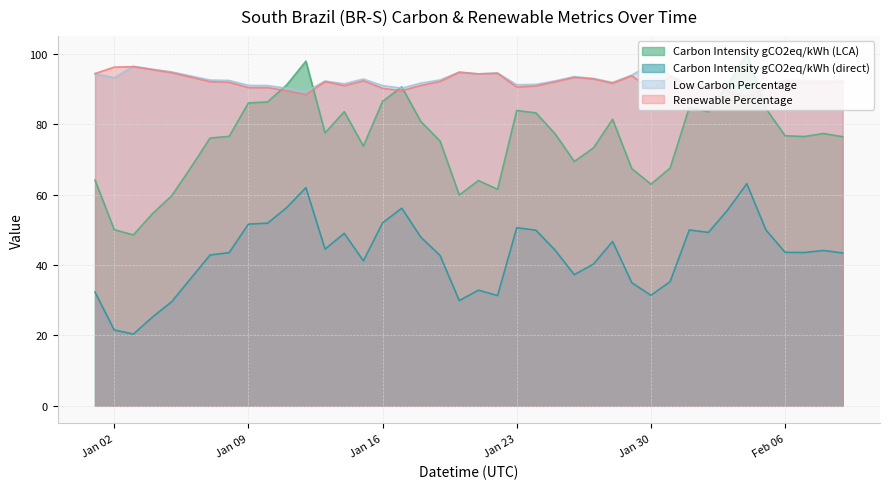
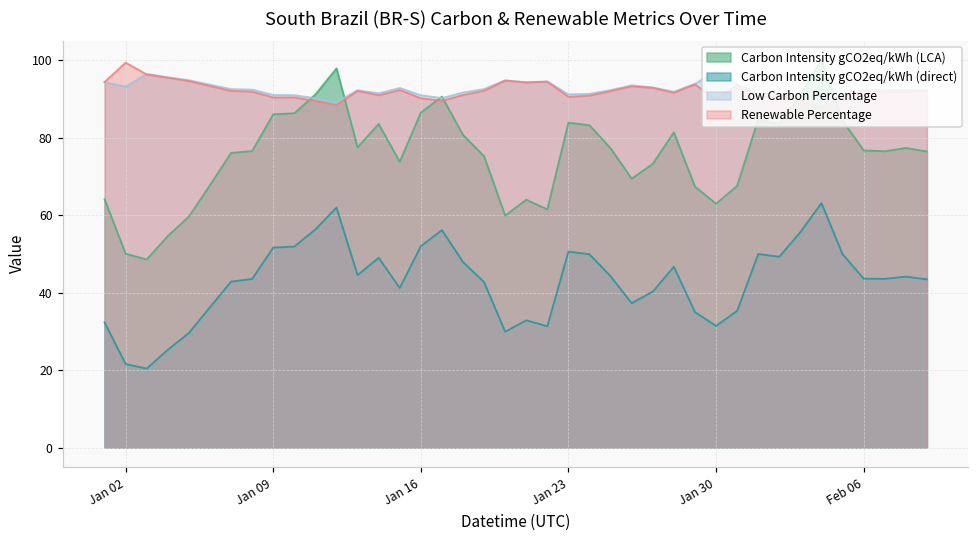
  {
    "Low Carbon Percentage": {
      "Jan 02": 93,
      "Jan 16": 91
    },
    "Renewable Percentage": {
-     "Jan 02": 96,
+     "Jan 02": 99,
      "Jan 16": 90
    }
  }
